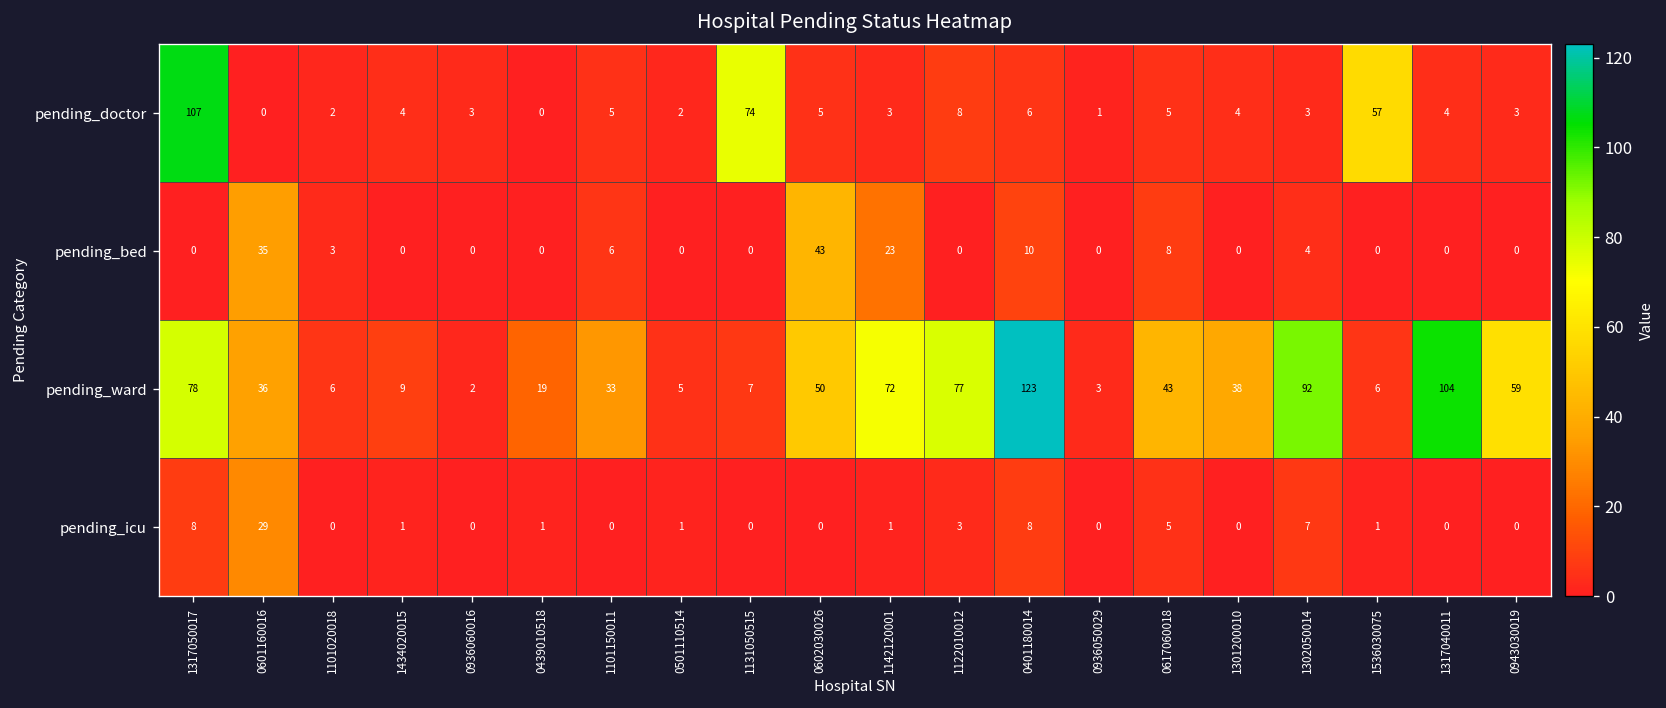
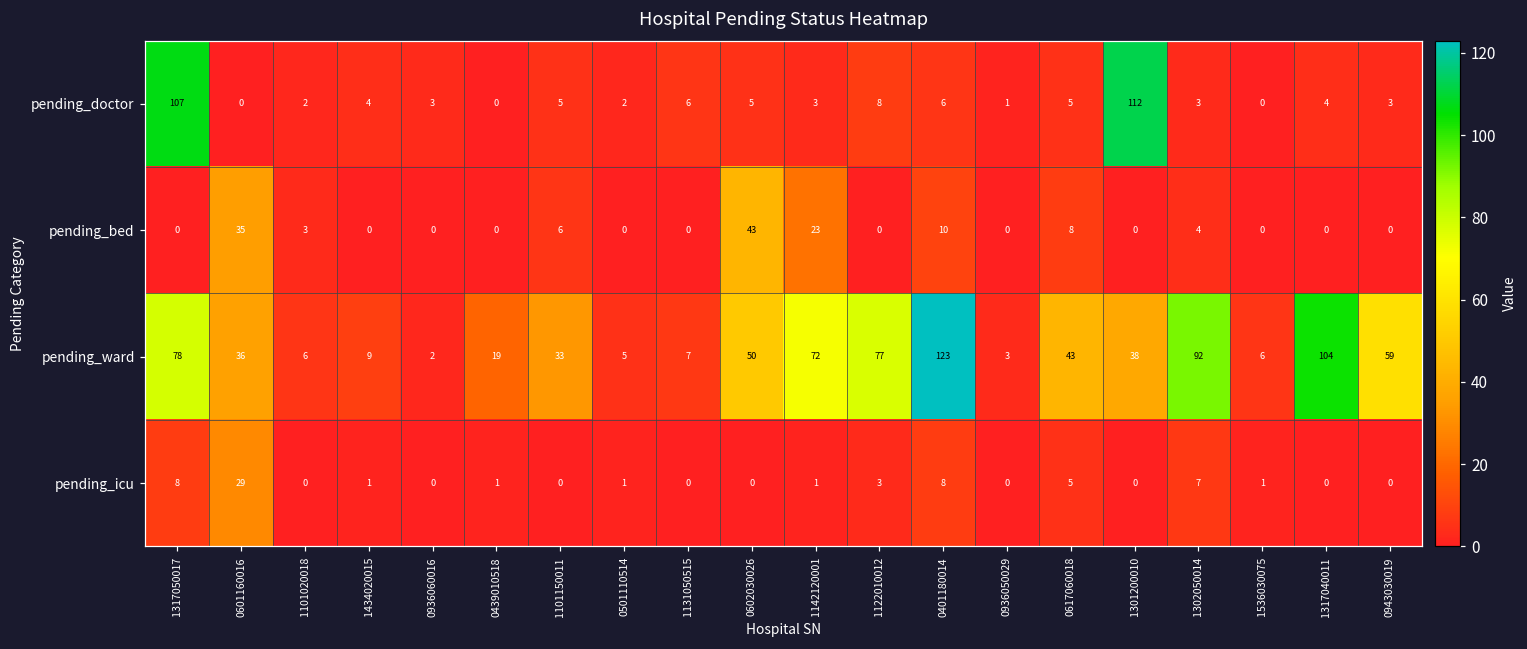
  {
    "pending_doctor": {
      "1317050017": 107,
      "0601160016": 0,
      "1101020018": 2,
      "1434020015": 4,
      "0936060016": 3,
      "0439010518": 0,
      "1101150011": 5,
      "0501110514": 2,
-     "1131050515": 74,
+     "1131050515": 6,
      "0602030026": 5,
      "1142120001": 3,
      "1122010012": 8,
      "0401180014": 6,
      "0936050029": 1,
      "0617060018": 5,
-     "1301200010": 4,
+     "1301200010": 112,
      "1302050014": 3,
-     "1536030075": 57,
+     "1536030075": 0,
      "1317040011": 4,
      "0943030019": 3
    },
    "pending_bed": {
      "1317050017": 0,
      "0601160016": 35,
      "1101020018": 3,
      "1434020015": 0,
      "0936060016": 0,
      "0439010518": 0,
      "1101150011": 6,
      "0501110514": 0,
      "1131050515": 0,
      "0602030026": 43,
      "1142120001": 23,
      "1122010012": 0,
      "0401180014": 10,
      "0936050029": 0,
      "0617060018": 8,
      "1301200010": 0,
      "1302050014": 4,
      "1536030075": 0,
      "1317040011": 0,
      "0943030019": 0
    },
    "pending_ward": {
      "1317050017": 78,
      "0601160016": 36,
      "1101020018": 6,
      "1434020015": 9,
      "0936060016": 2,
      "0439010518": 19,
      "1101150011": 33,
      "0501110514": 5,
      "1131050515": 7,
      "0602030026": 50,
      "1142120001": 72,
      "1122010012": 77,
      "0401180014": 123,
      "0936050029": 3,
      "0617060018": 43,
      "1301200010": 38,
      "1302050014": 92,
      "1536030075": 6,
      "1317040011": 104,
      "0943030019": 59
    },
    "pending_icu": {
      "1317050017": 8,
      "0601160016": 29,
      "1101020018": 0,
      "1434020015": 1,
      "0936060016": 0,
      "0439010518": 1,
      "1101150011": 0,
      "0501110514": 1,
      "1131050515": 0,
      "0602030026": 0,
      "1142120001": 1,
      "1122010012": 3,
      "0401180014": 8,
      "0936050029": 0,
      "0617060018": 5,
      "1301200010": 0,
      "1302050014": 7,
      "1536030075": 1,
      "1317040011": 0,
      "0943030019": 0
    }
  }
